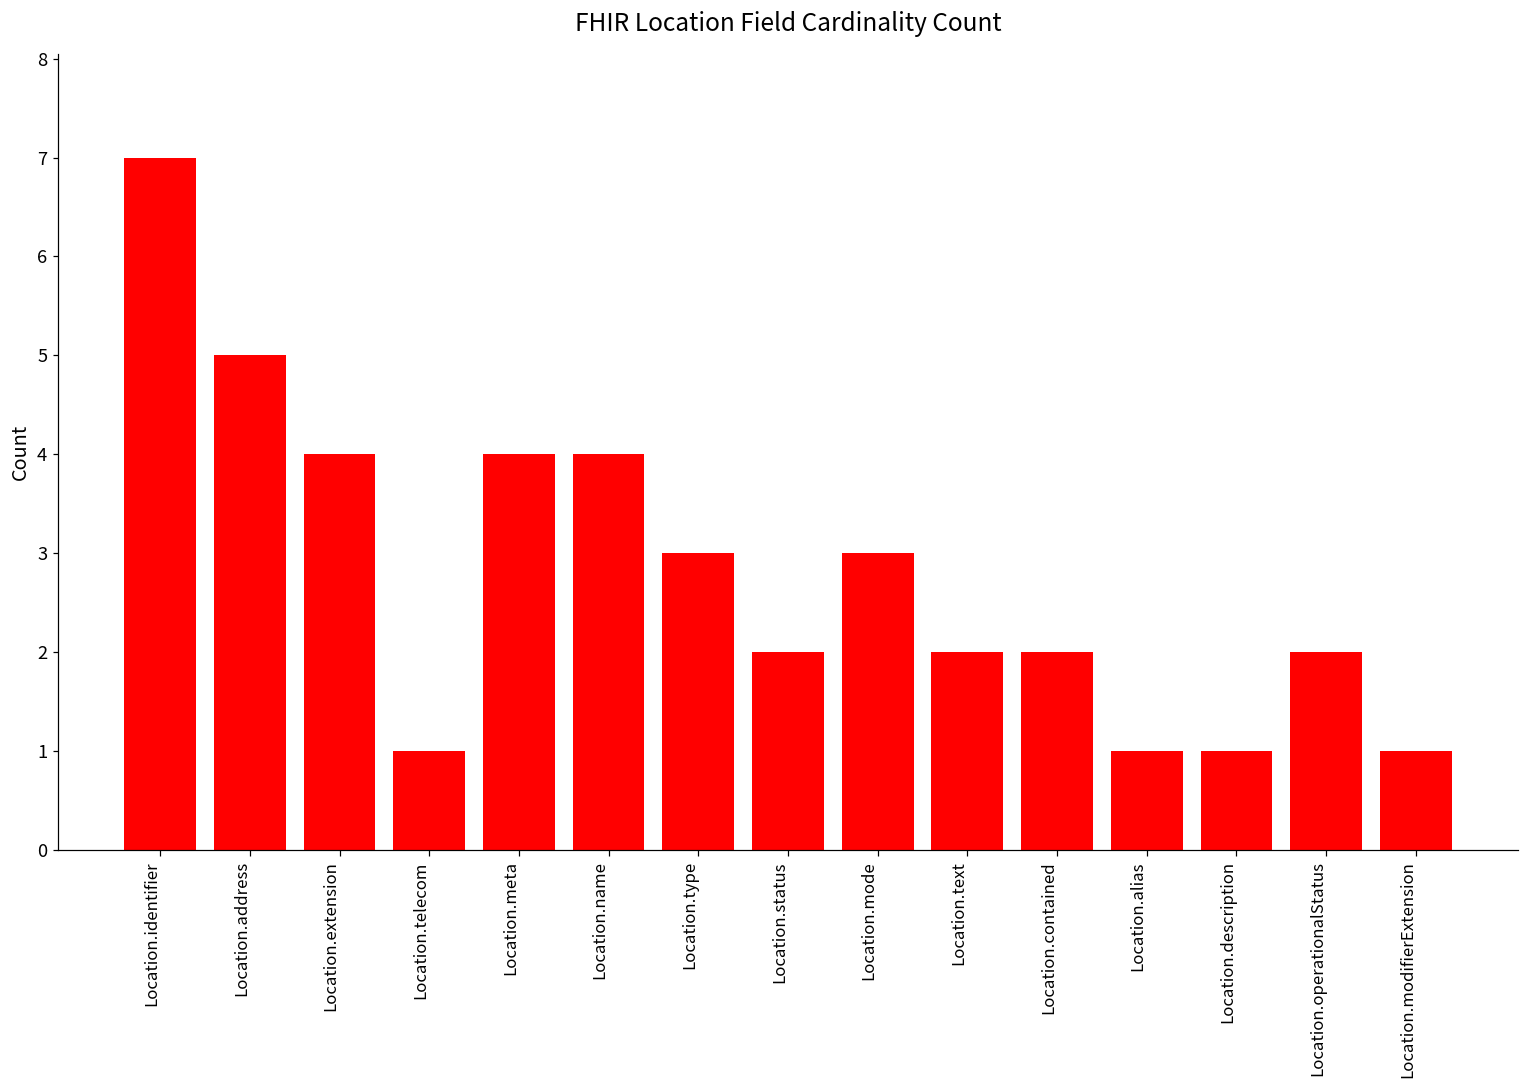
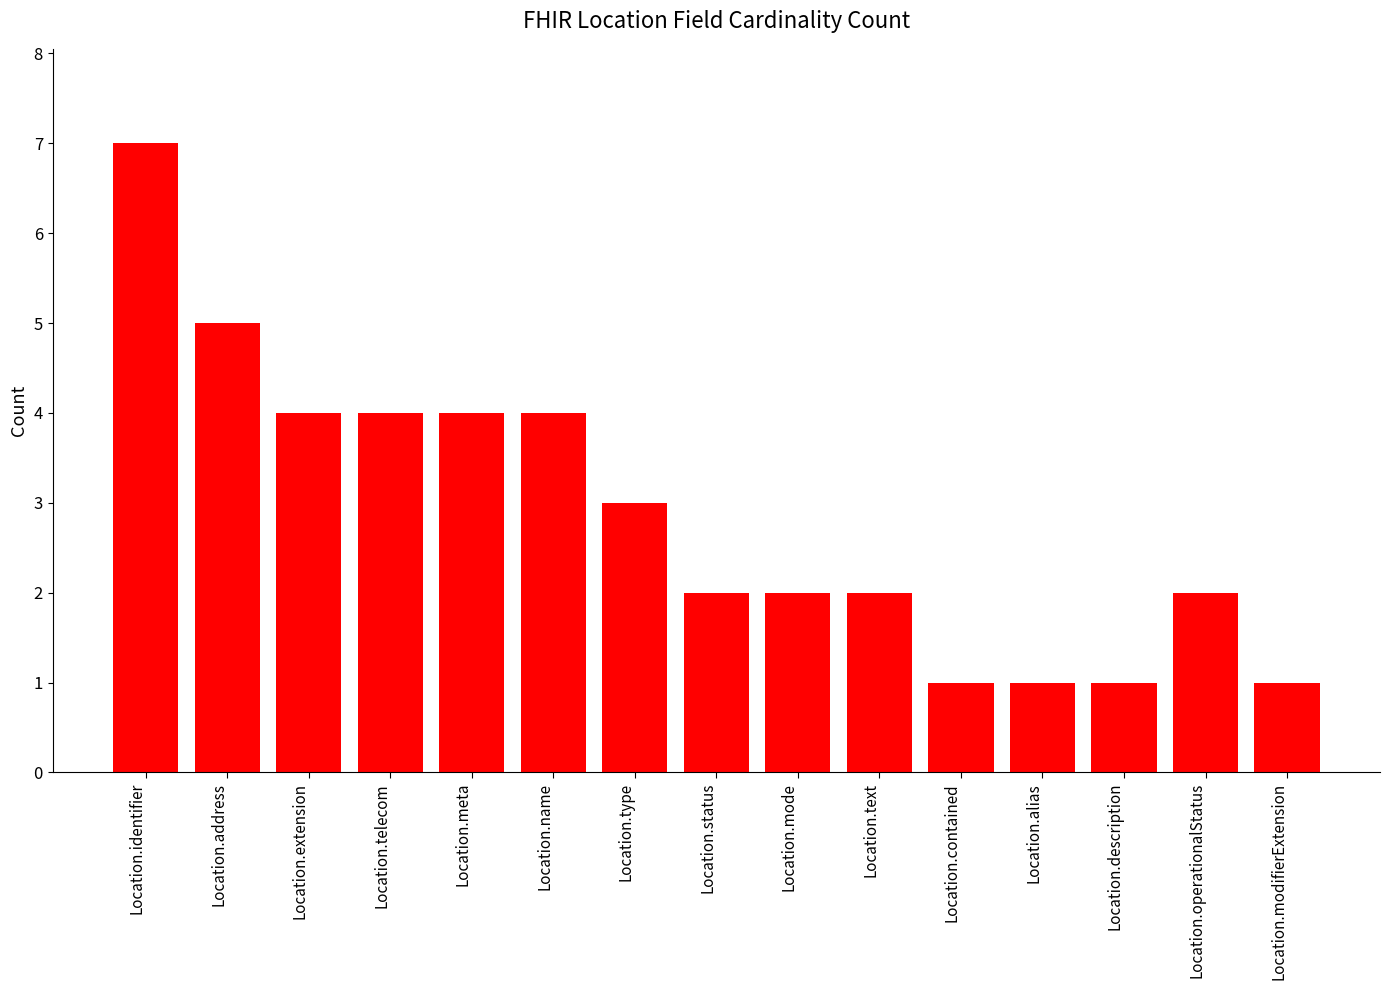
  {
    "Location.identifier": 7,
    "Location.address": 5,
    "Location.extension": 4,
-   "Location.telecom": 1,
+   "Location.telecom": 4,
    "Location.meta": 4,
    "Location.name": 4,
    "Location.type": 3,
    "Location.status": 2,
-   "Location.mode": 3,
+   "Location.mode": 2,
    "Location.text": 2,
-   "Location.contained": 2,
+   "Location.contained": 1,
    "Location.alias": 1,
    "Location.description": 1,
    "Location.operationalStatus": 2,
    "Location.modifierExtension": 1
  }
